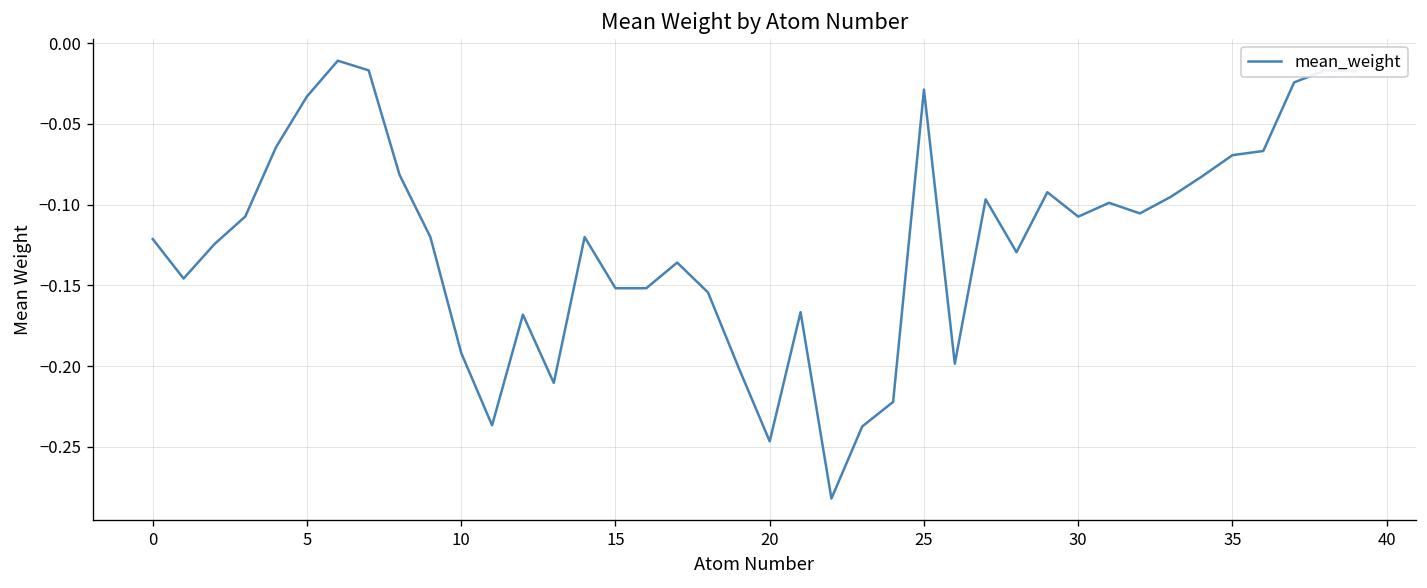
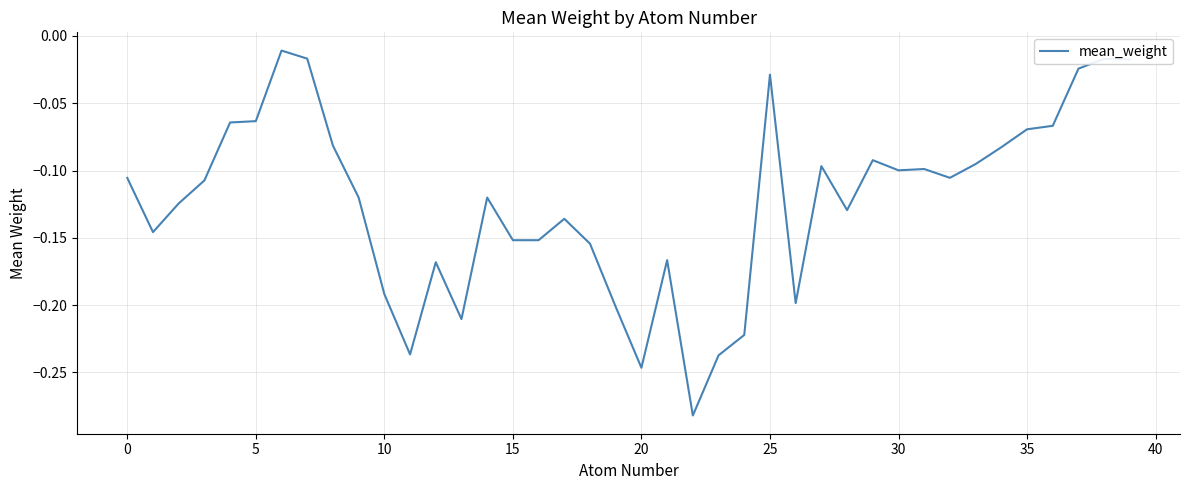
  {
-   "0": -0.121,
-   "5": -0.033,
+   "0": -0.106,
+   "5": -0.063,
    "10": -0.192,
    "15": -0.152,
    "20": -0.247,
    "25": -0.029,
-   "30": -0.107,
+   "30": -0.100,
    "35": -0.069
  }
